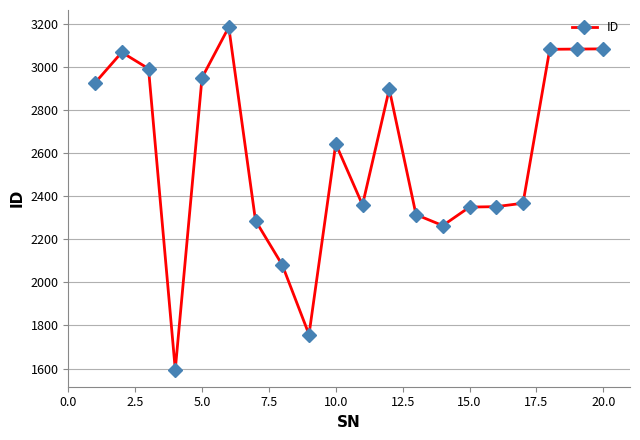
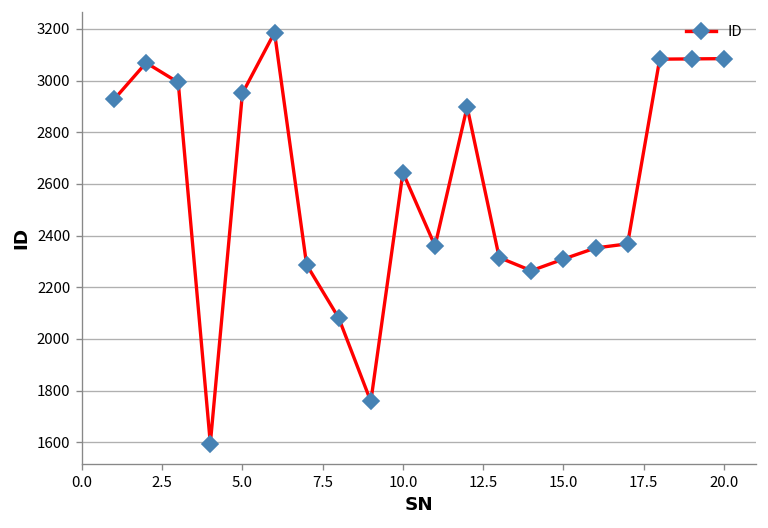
  {
    "5.0": 2950,
    "10.0": 2640,
-   "15.0": 2350,
+   "15.0": 2310,
    "20.0": 3090
  }
